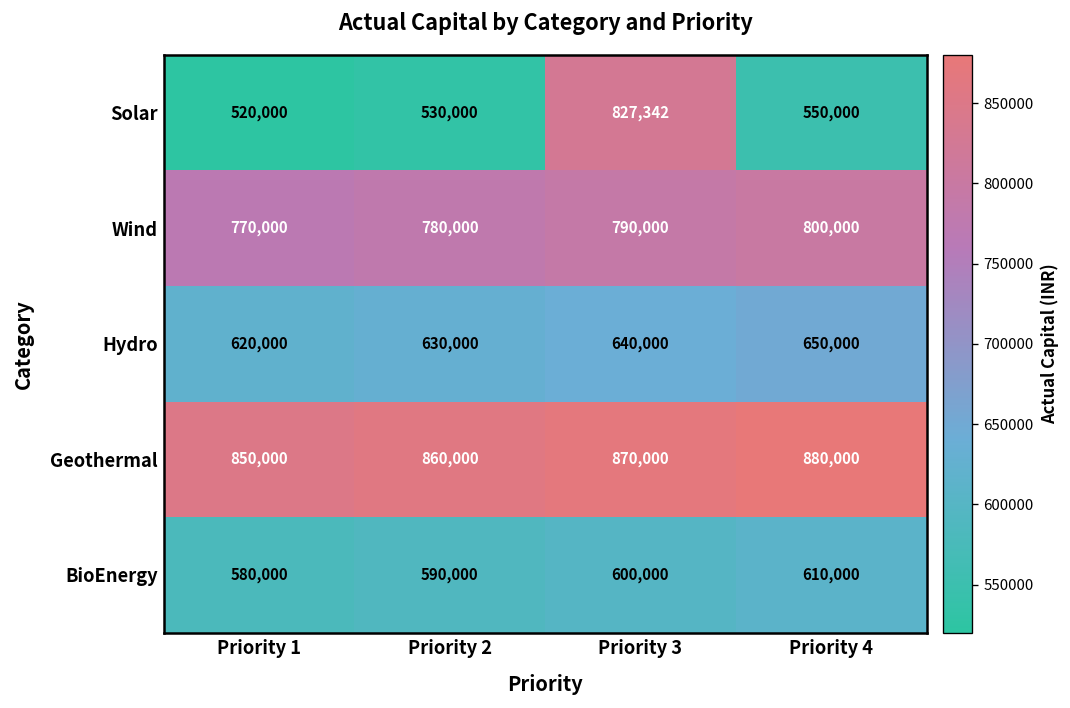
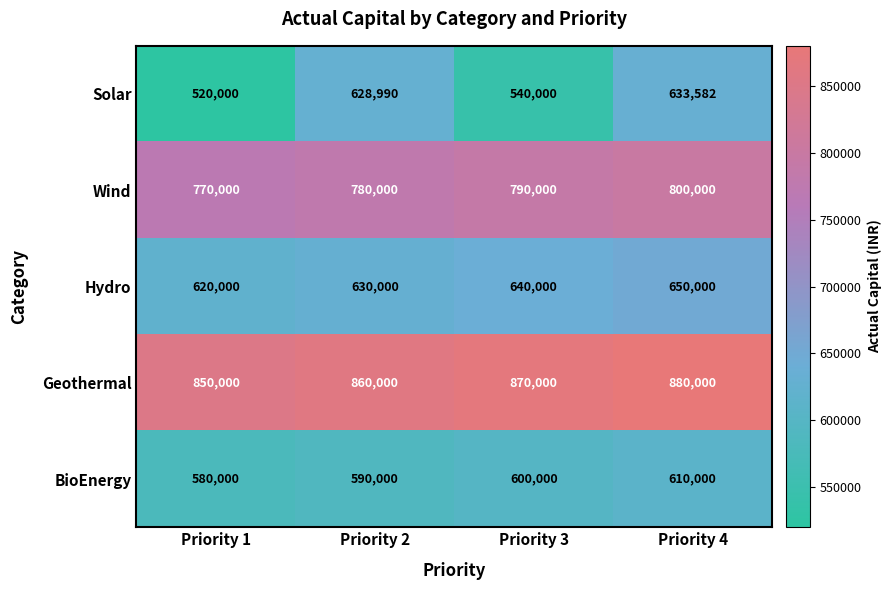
  {
    "Solar": {
-     "Priority 2": "530,000",
-     "Priority 3": "827,342",
-     "Priority 4": "550,000"
+     "Priority 2": "628,990",
+     "Priority 3": "540,000",
+     "Priority 4": "633,582"
    }
  }
